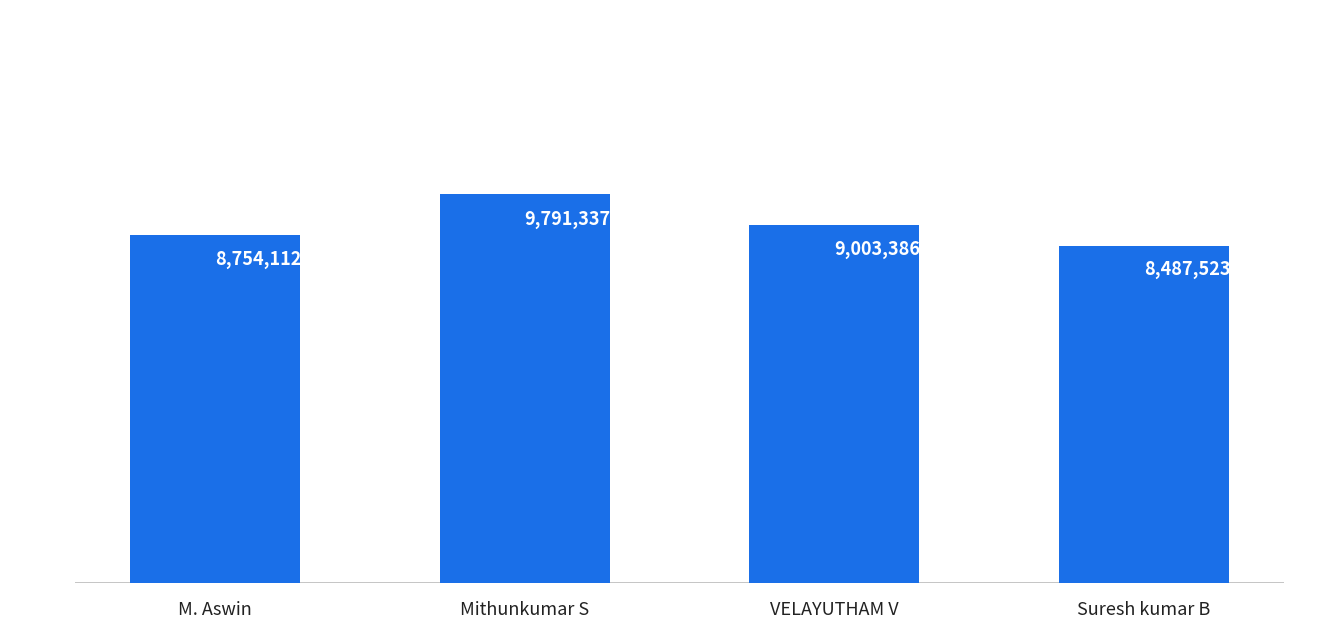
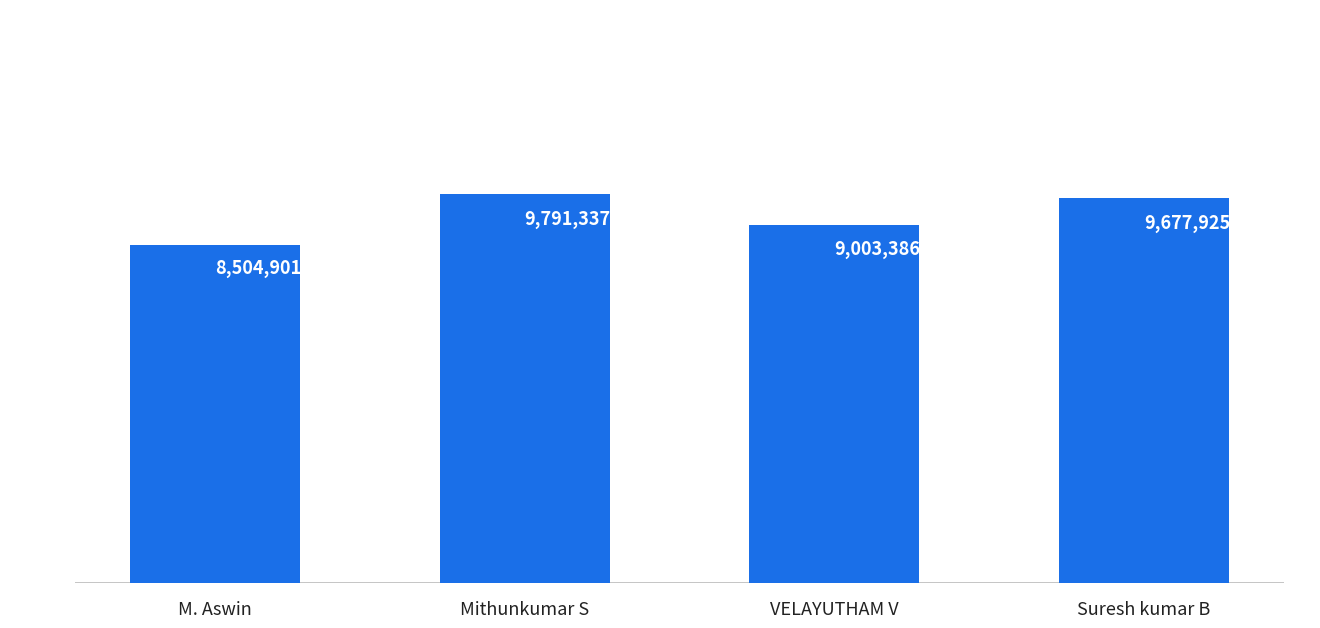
  {
-   "M. Aswin": "8,754,112,822",
+   "M. Aswin": "8,504,901,525",
    "Mithunkumar S": "9,791,337,166",
    "VELAYUTHAM V": "9,003,386,784",
-   "Suresh kumar B": "8,487,523,487"
+   "Suresh kumar B": "9,677,925,973"
  }
